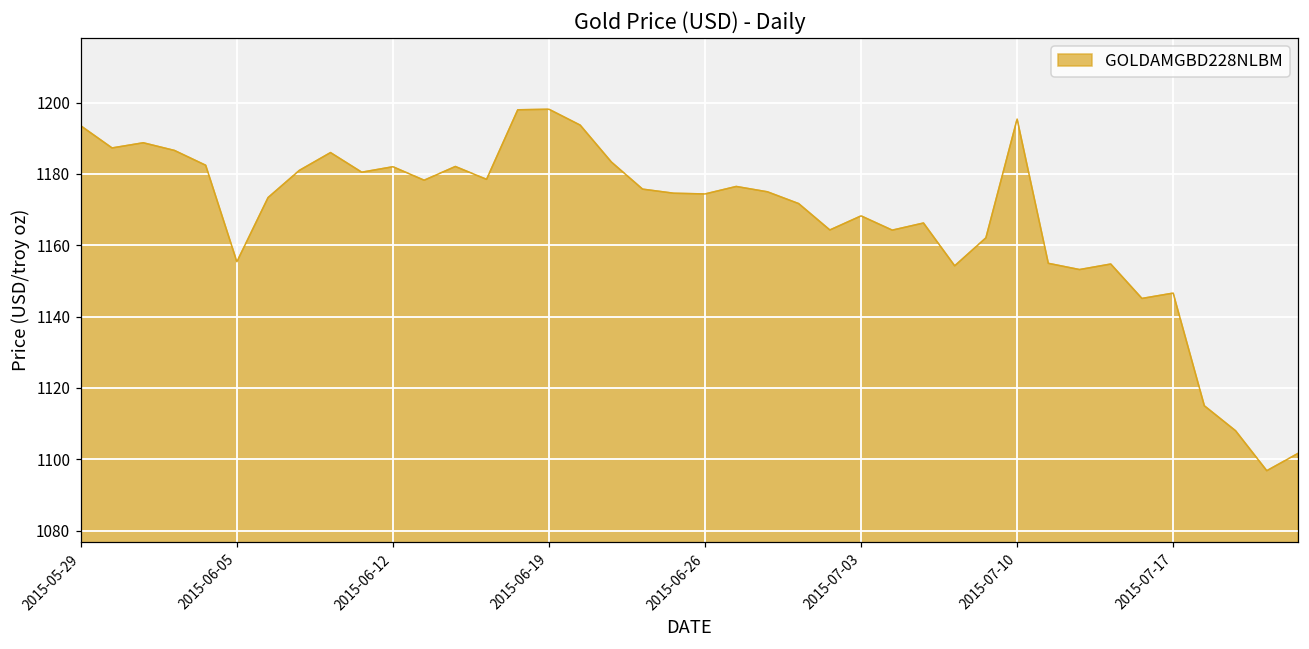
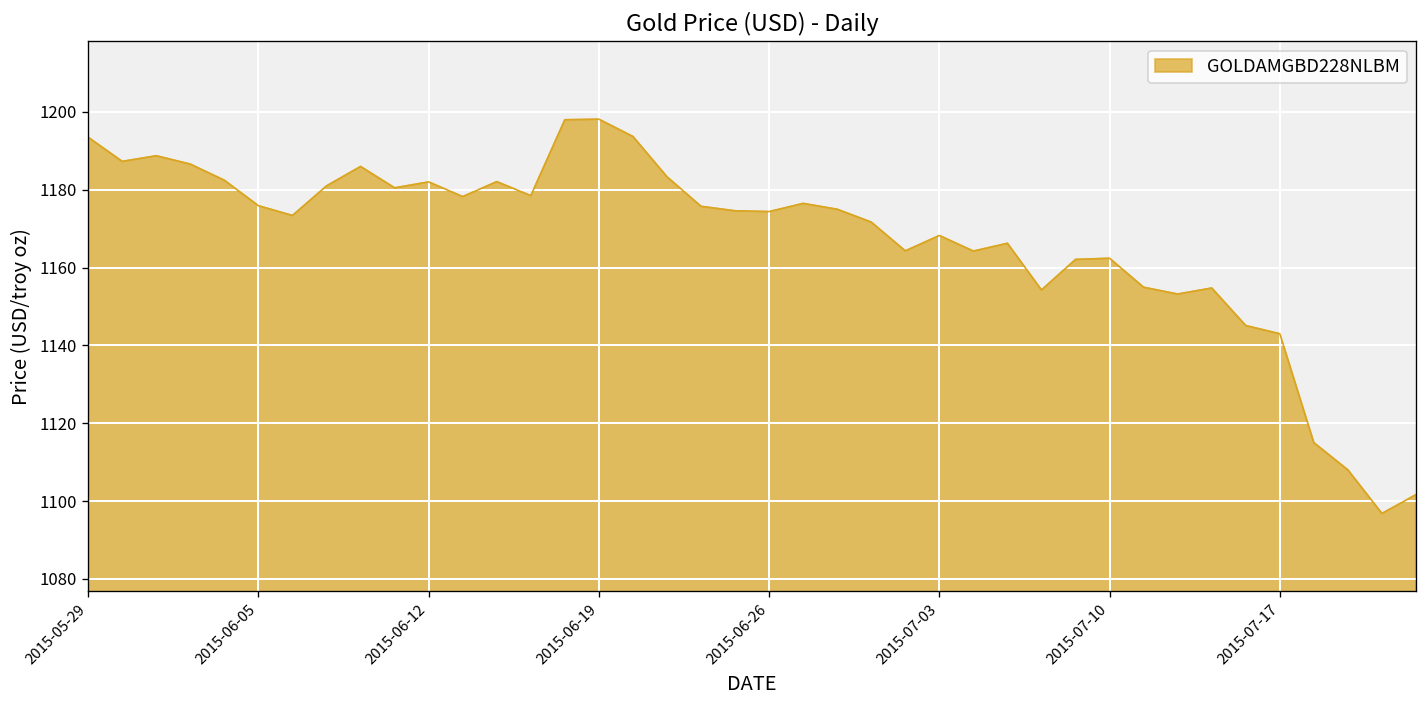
  {
    "2015-05-29": 1194,
-   "2015-06-05": 1155,
+   "2015-06-05": 1176,
    "2015-06-12": 1182,
    "2015-06-19": 1198,
    "2015-06-26": 1174,
    "2015-07-03": 1168,
-   "2015-07-10": 1195,
-   "2015-07-17": 1147
+   "2015-07-10": 1162,
+   "2015-07-17": 1143
  }
